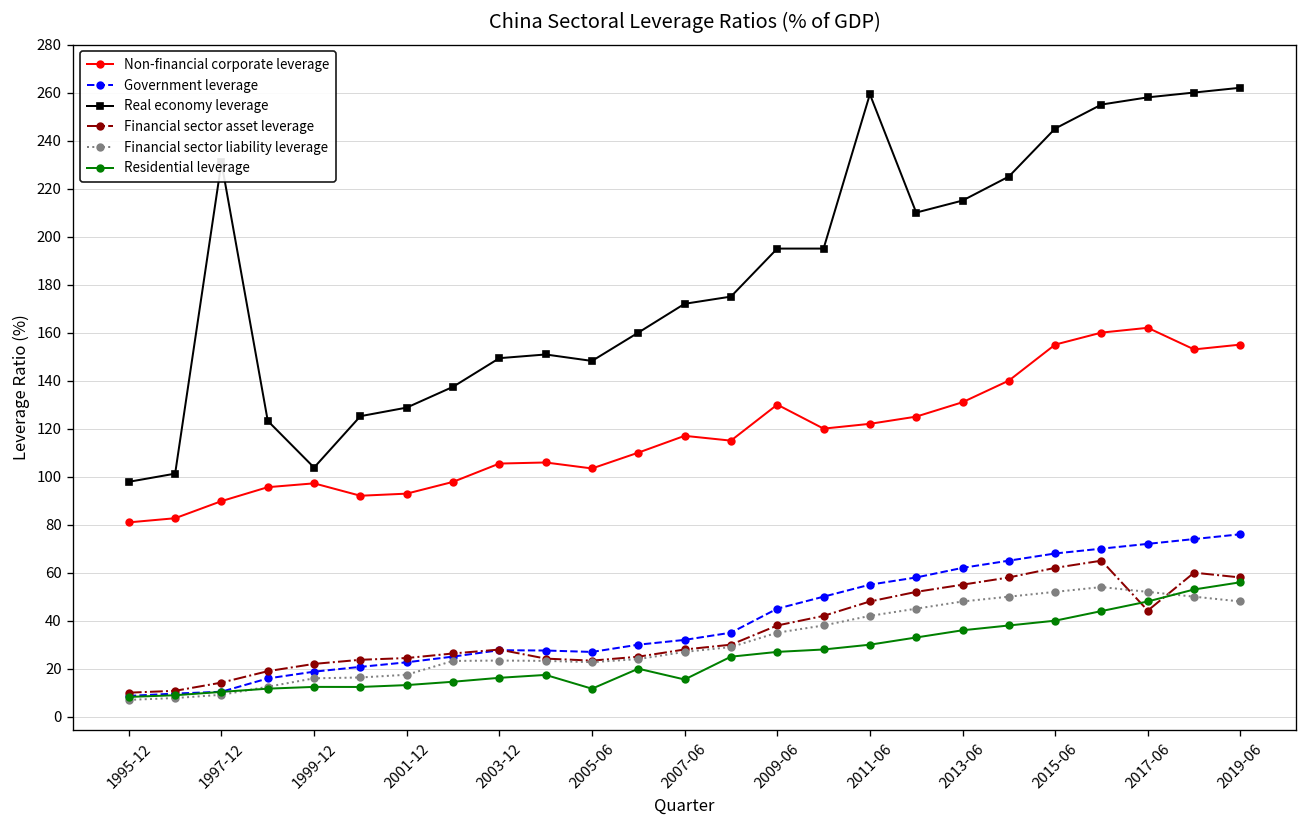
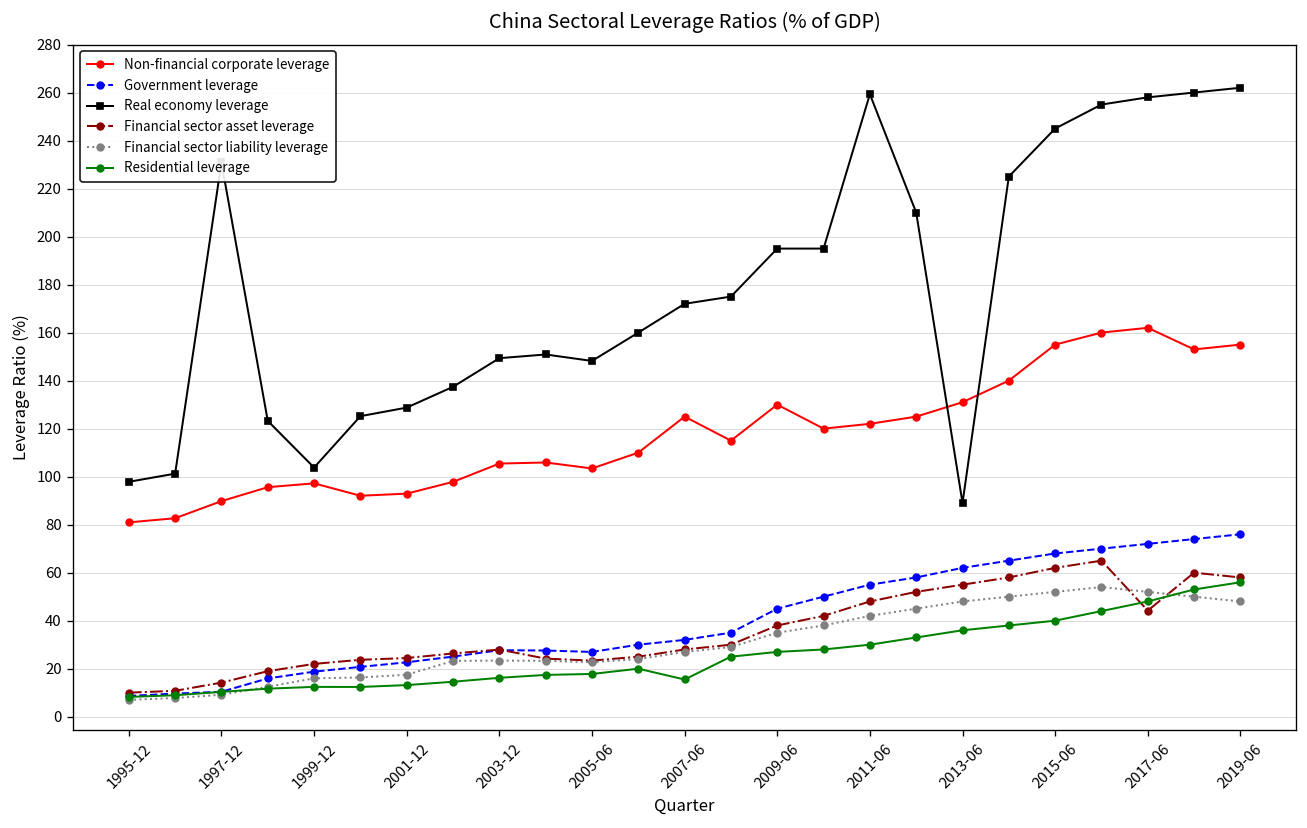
  {
    "Non-financial corporate leverage": {
      "1995-12": 81,
      "1997-12": 90,
      "1999-12": 97,
      "2001-12": 93,
      "2003-12": 105,
      "2005-06": 103,
-     "2007-06": 117,
+     "2007-06": 125,
      "2009-06": 130,
      "2011-06": 122,
      "2013-06": 131,
      "2015-06": 155,
      "2017-06": 162,
      "2019-06": 155
    },
    "Government leverage": {
      "1999-12": 19,
      "2001-12": 23,
      "2005-06": 27,
      "2007-06": 32,
      "2009-06": 45,
      "2011-06": 55,
      "2013-06": 62,
      "2015-06": 68,
      "2017-06": 72,
      "2019-06": 76
    },
    "Real economy leverage": {
      "1995-12": 98,
      "1999-12": 104,
      "2001-12": 129,
      "2003-12": 149,
      "2005-06": 148,
      "2007-06": 172,
      "2009-06": 195,
      "2011-06": 259,
-     "2013-06": 215,
+     "2013-06": 89,
      "2015-06": 245,
      "2017-06": 258,
      "2019-06": 262
    },
    "Financial sector asset leverage": {
      "1995-12": 10,
      "1997-12": 14,
      "1999-12": 22,
      "2001-12": 24,
      "2009-06": 38,
      "2011-06": 48,
      "2013-06": 55,
      "2015-06": 62,
      "2017-06": 44,
      "2019-06": 58
    },
    "Financial sector liability leverage": {
      "1999-12": 16,
      "2001-12": 17,
      "2003-12": 23,
      "2009-06": 35,
      "2011-06": 42,
      "2013-06": 48,
      "2015-06": 52,
      "2017-06": 52,
      "2019-06": 48
    },
    "Residential leverage": {
      "1999-12": 12,
      "2001-12": 13,
      "2003-12": 16,
-     "2005-06": 12,
+     "2005-06": 18,
      "2007-06": 16,
      "2009-06": 27,
      "2011-06": 30,
      "2013-06": 36,
      "2015-06": 40,
      "2017-06": 48,
      "2019-06": 56
    }
  }
